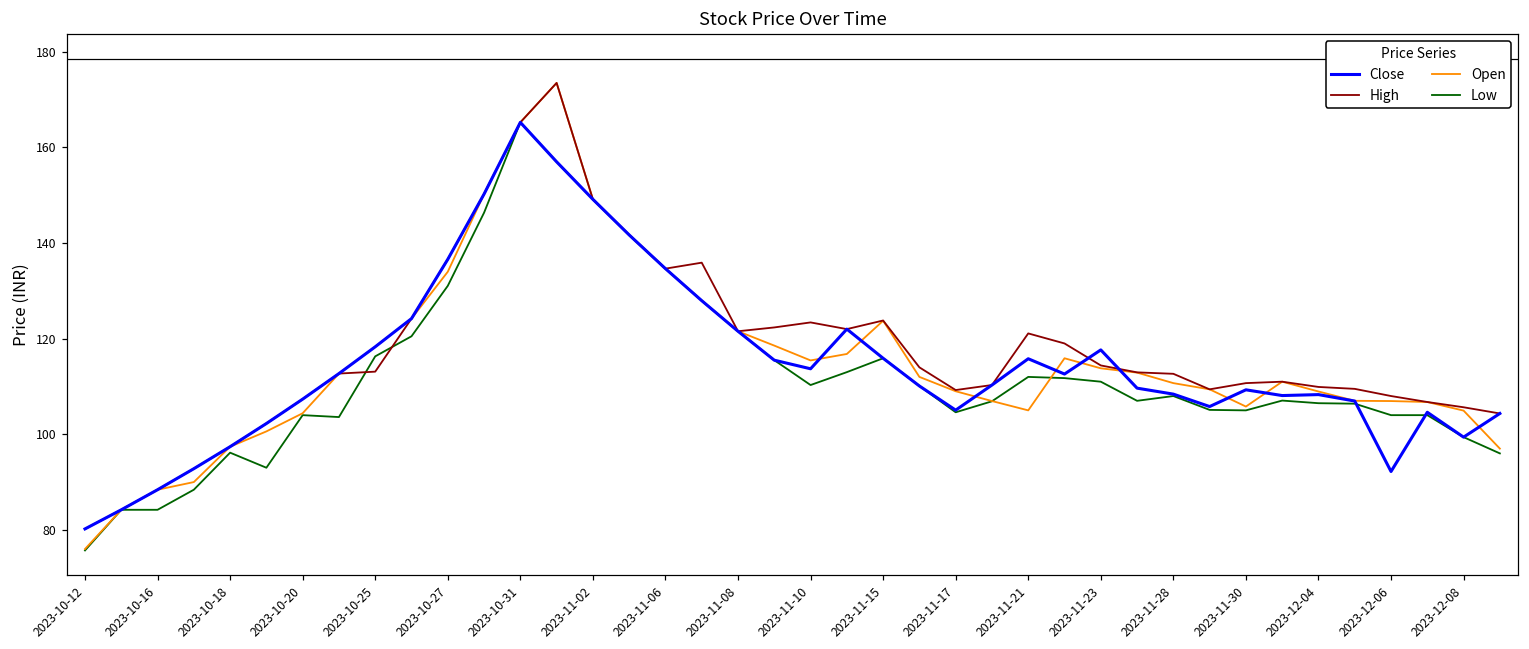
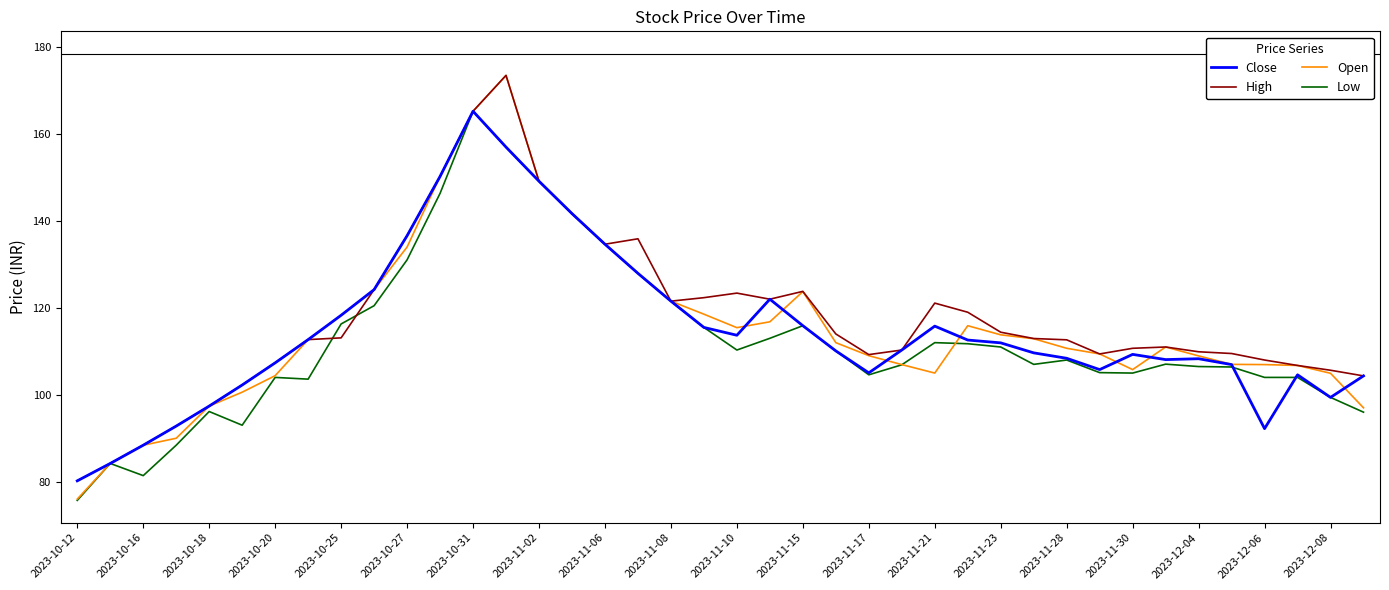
  {
    "Close": {
      "2023-11-10": 114,
      "2023-11-21": 116,
-     "2023-11-23": 118,
+     "2023-11-23": 112,
      "2023-11-30": 109,
      "2023-12-04": 108,
      "2023-12-06": 92
    },
    "High": {
      "2023-10-25": 113,
      "2023-11-10": 123,
      "2023-11-21": 121,
      "2023-11-23": 114,
      "2023-11-28": 113,
      "2023-11-30": 111,
      "2023-12-04": 110,
      "2023-12-06": 108,
      "2023-12-08": 106
    },
    "Open": {
      "2023-10-27": 134,
      "2023-11-10": 115,
      "2023-11-21": 105,
      "2023-11-23": 114,
      "2023-11-28": 111,
      "2023-11-30": 106,
      "2023-12-04": 109,
      "2023-12-06": 107,
      "2023-12-08": 105
    },
    "Low": {
-     "2023-10-16": 84,
+     "2023-10-16": 81,
      "2023-10-18": 96,
      "2023-10-25": 116,
      "2023-10-27": 131,
      "2023-11-10": 110,
      "2023-11-21": 112,
      "2023-11-23": 111,
      "2023-11-30": 105,
      "2023-12-04": 107,
      "2023-12-06": 104
    }
  }
